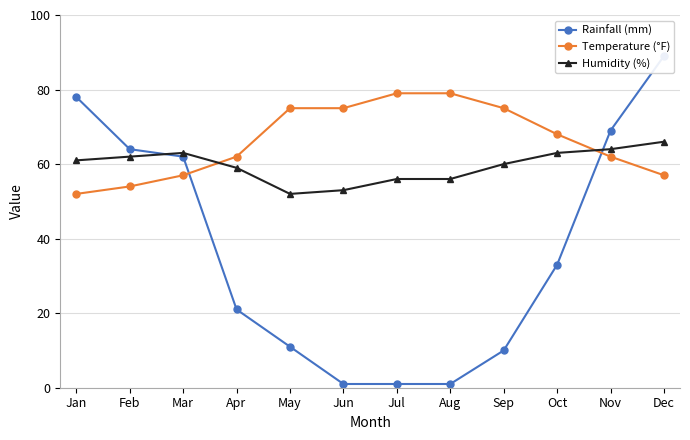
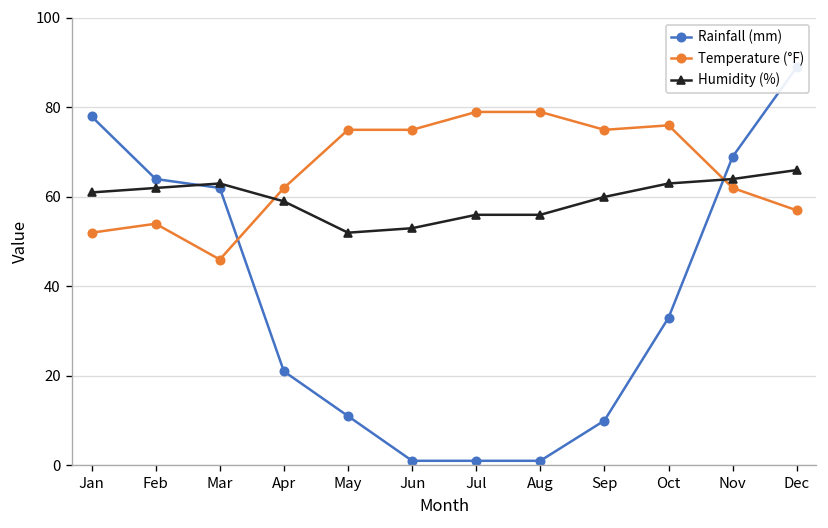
  {
    "Rainfall (mm)": {
      "Jan": 78,
      "Feb": 64,
      "Mar": 62,
      "Apr": 21,
      "May": 11,
      "Jun": 1,
      "Jul": 1,
      "Aug": 1,
      "Sep": 10,
      "Oct": 33,
      "Nov": 69
    },
    "Temperature (°F)": {
      "Jan": 52,
      "Feb": 54,
-     "Mar": 57,
+     "Mar": 46,
      "Apr": 62,
      "May": 75,
      "Jun": 75,
      "Jul": 79,
      "Aug": 79,
      "Sep": 75,
-     "Oct": 68,
+     "Oct": 76,
      "Nov": 62,
      "Dec": 57
    },
    "Humidity (%)": {
      "Jan": 61,
      "Feb": 62,
      "Mar": 63,
      "Apr": 59,
      "May": 52,
      "Jun": 53,
      "Jul": 56,
      "Aug": 56,
      "Sep": 60,
      "Oct": 63,
      "Nov": 64,
      "Dec": 66
    }
  }
